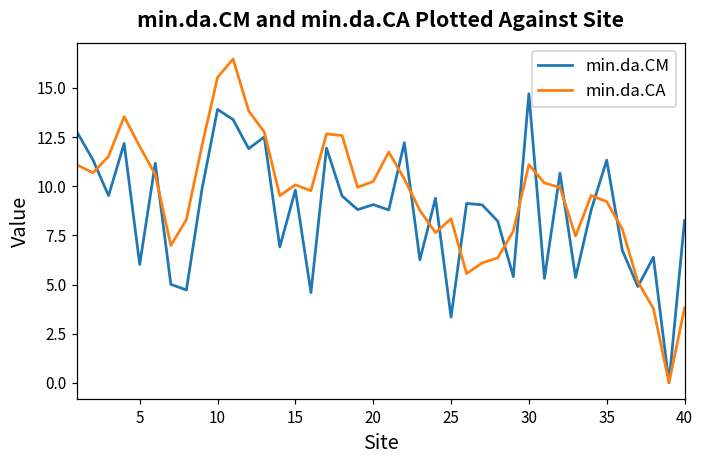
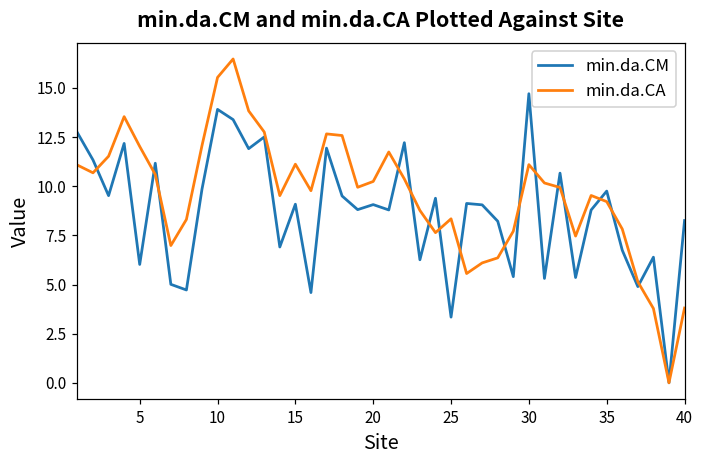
  {
    "min.da.CM": {
      "5": 6.0,
      "10": 13.9,
-     "15": 9.8,
+     "15": 9.1,
      "20": 9.1,
      "25": 3.3,
      "30": 14.7,
-     "35": 11.3,
+     "35": 9.8,
      "40": 8.3
    },
    "min.da.CA": {
      "5": 12.0,
      "10": 15.5,
-     "15": 10.1,
+     "15": 11.1,
      "20": 10.2,
      "25": 8.3,
      "30": 11.1,
      "35": 9.2,
      "40": 3.8
    }
  }
